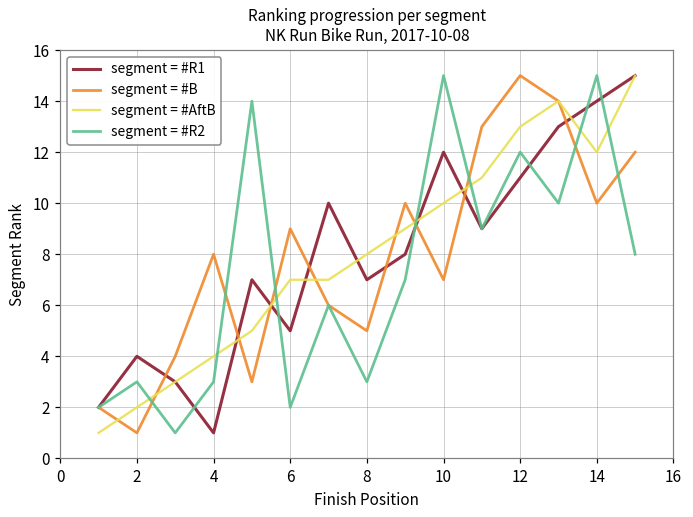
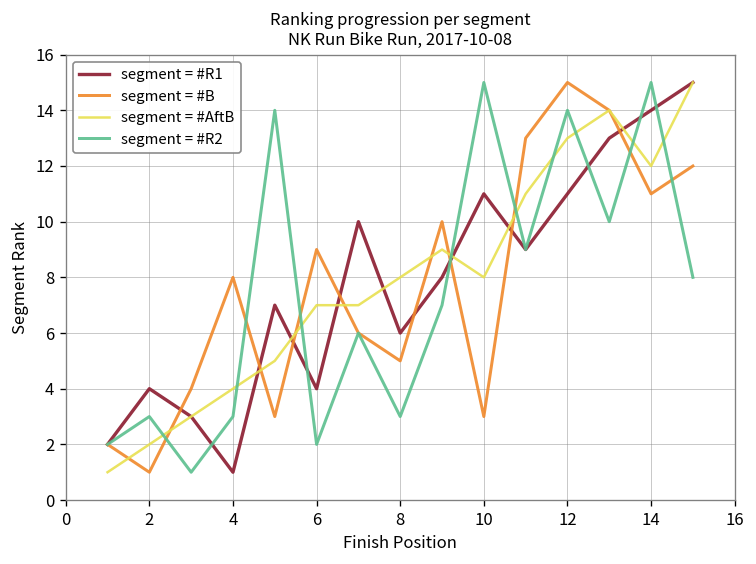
  {
    "segment = #R1": {
      "2": 4,
      "4": 1,
-     "6": 5,
-     "8": 7,
-     "10": 12,
+     "6": 4,
+     "8": 6,
+     "10": 11,
      "12": 11,
      "14": 14
    },
    "segment = #B": {
      "2": 1,
      "4": 8,
      "6": 9,
      "8": 5,
-     "10": 7,
+     "10": 3,
      "12": 15,
-     "14": 10
+     "14": 11
    },
    "segment = #AftB": {
      "2": 2,
      "4": 4,
      "6": 7,
      "8": 8,
-     "10": 10,
+     "10": 8,
      "12": 13,
      "14": 12
    },
    "segment = #R2": {
      "2": 3,
      "4": 3,
      "6": 2,
      "8": 3,
      "10": 15,
-     "12": 12,
+     "12": 14,
      "14": 15
    }
  }
